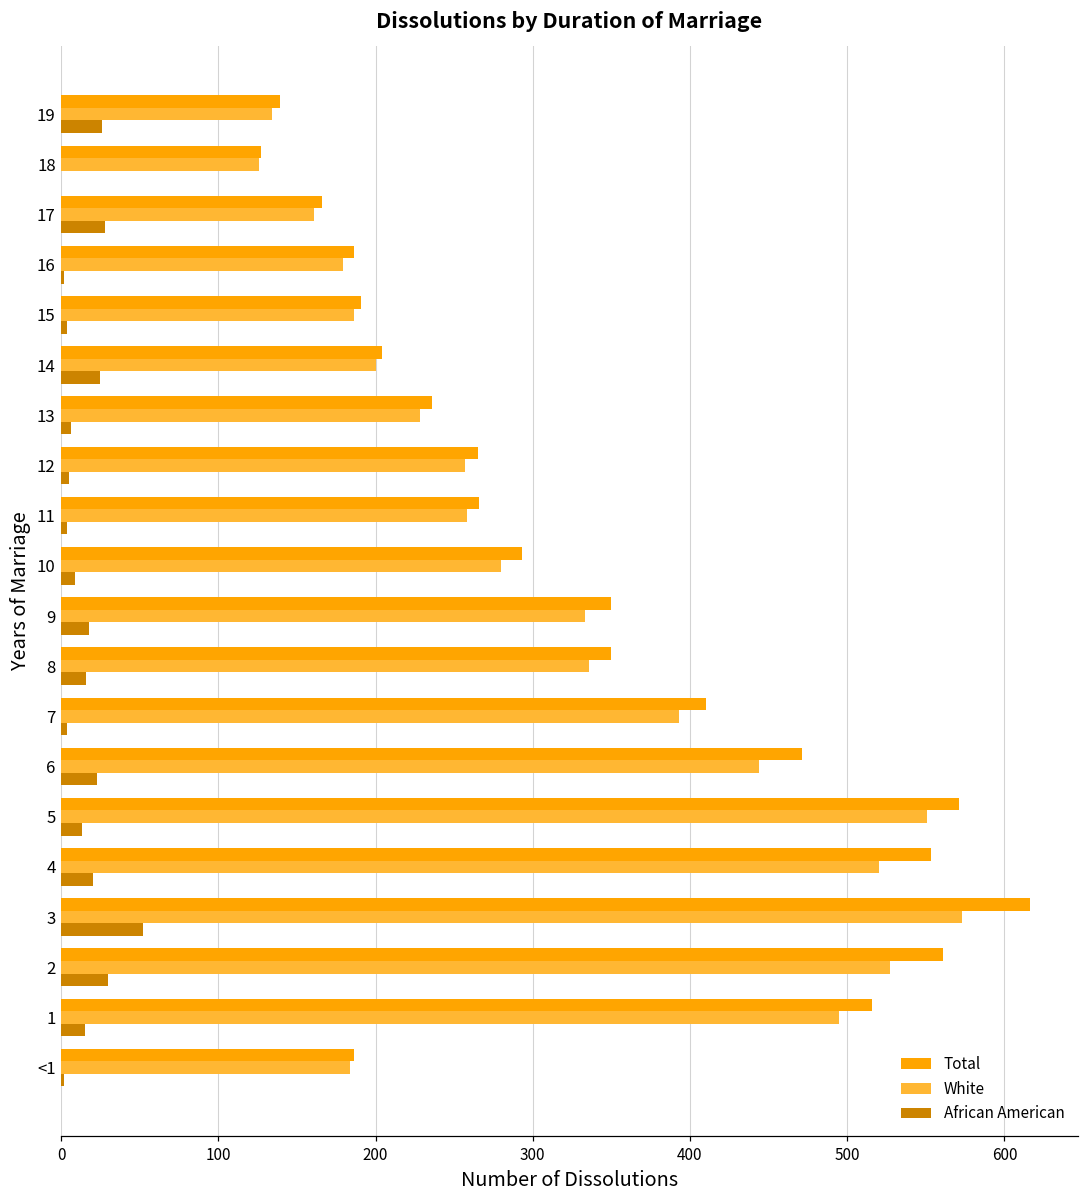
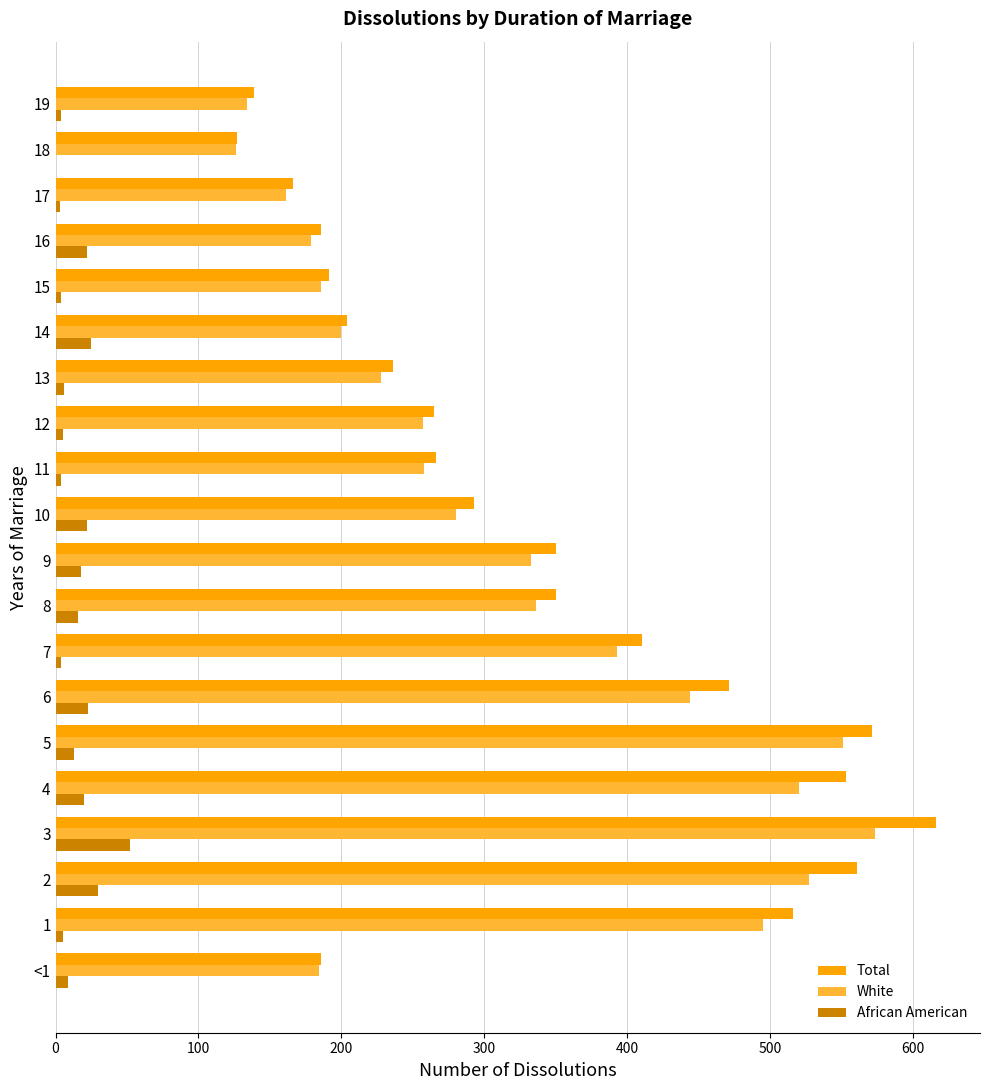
  {
    "African American": {
-     "19": 26,
+     "19": 4,
      "18": 0,
-     "17": 28,
-     "16": 2,
+     "17": 3,
+     "16": 22,
      "15": 4,
      "14": 25,
      "13": 6,
      "12": 5,
      "11": 4,
-     "10": 9,
+     "10": 22,
      "9": 18,
      "8": 16,
      "7": 4,
      "6": 23,
      "5": 13,
      "4": 20,
      "3": 52,
      "2": 30,
-     "1": 15,
-     "<1": 2
+     "1": 5,
+     "<1": 9
    }
  }
